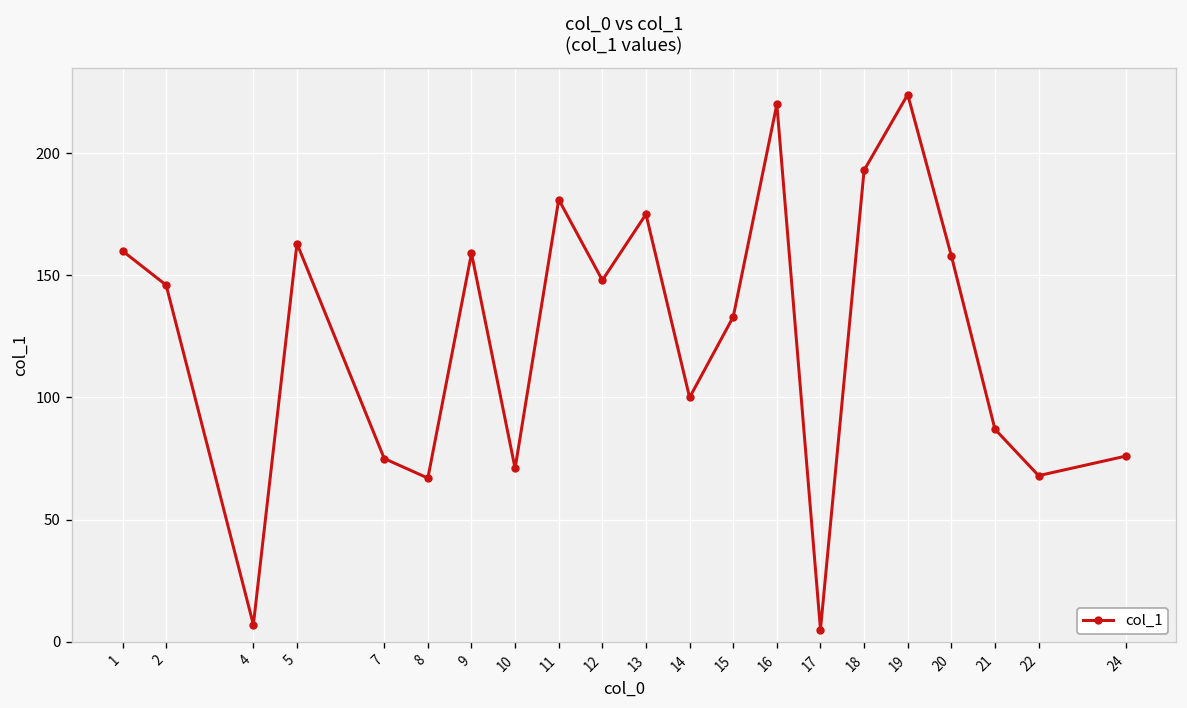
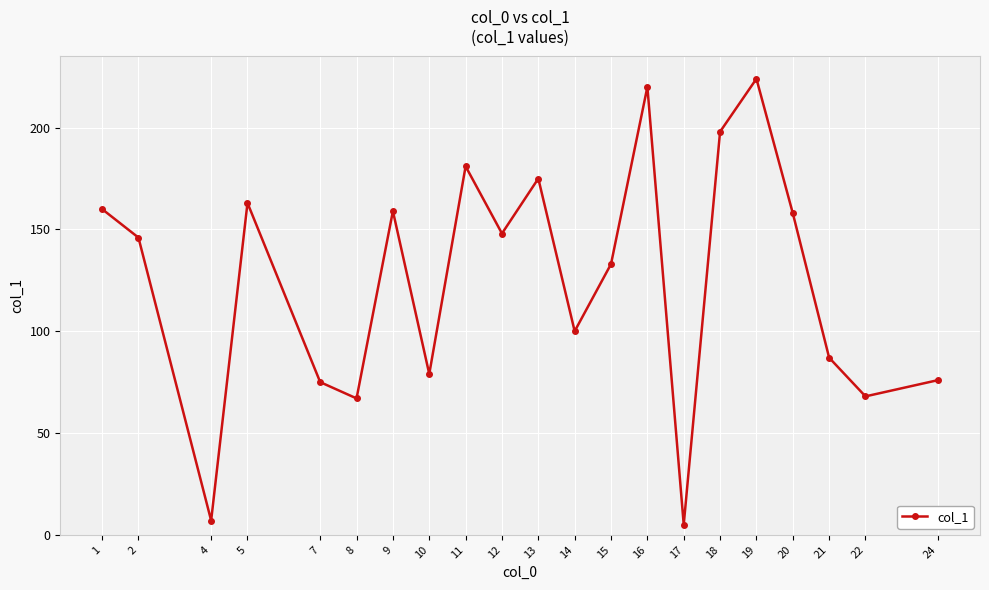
  {
    "1": 160,
    "2": 146,
    "4": 7,
    "5": 163,
    "7": 75,
    "8": 67,
    "9": 159,
-   "10": 71,
+   "10": 79,
    "11": 181,
    "12": 148,
    "13": 175,
    "14": 100,
    "15": 133,
    "16": 220,
    "17": 5,
-   "18": 193,
+   "18": 198,
    "19": 224,
    "20": 158,
    "21": 87,
    "22": 68,
    "24": 76
  }
